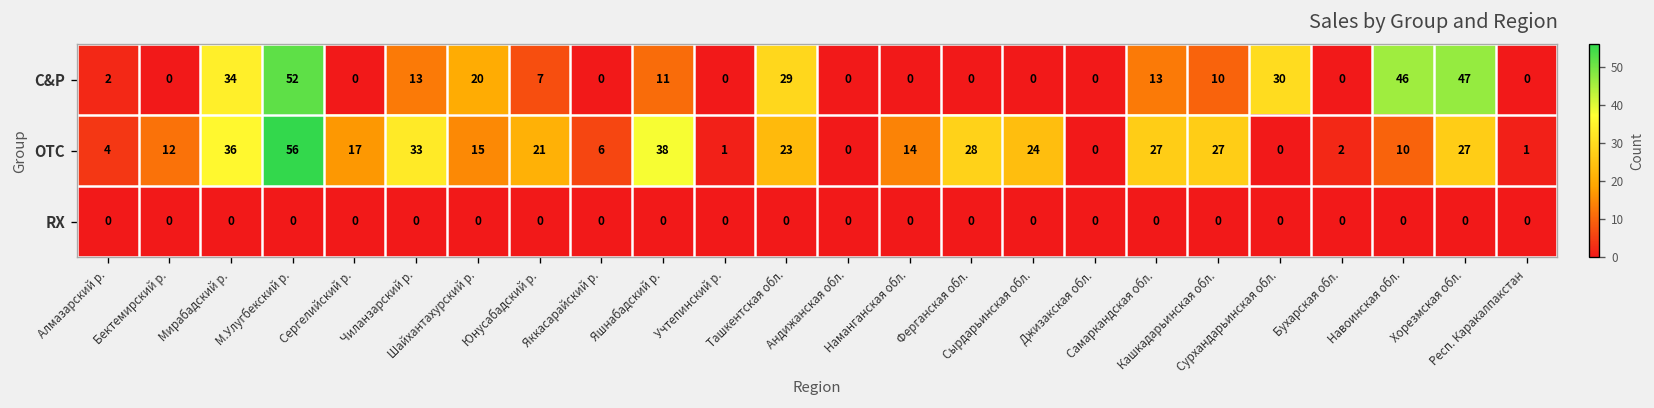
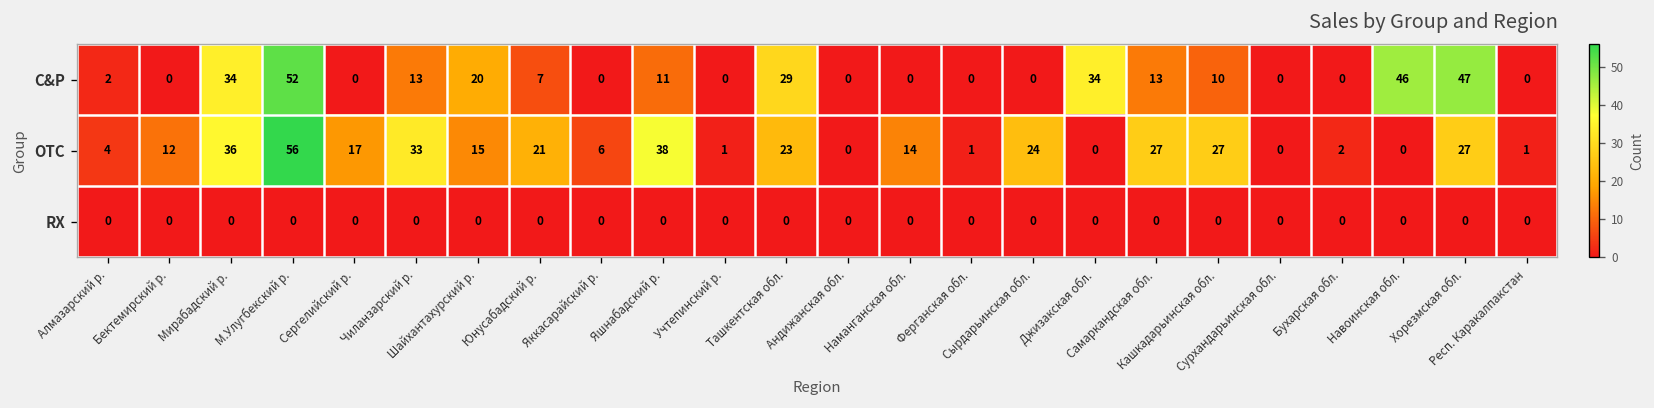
  {
    "C&P": {
      "Алмазарский р.": 2,
      "Бектемирский р.": 0,
      "Мирабадский р.": 34,
      "М.Улугбекский р.": 52,
      "Сергелийский р.": 0,
      "Чиланзарский р.": 13,
      "Шайхантахурский р.": 20,
      "Юнусабадский р.": 7,
      "Яккасарайский р.": 0,
      "Яшнабадский р.": 11,
      "Учтепинский р.": 0,
      "Ташкентская обл.": 29,
      "Андижанская обл.": 0,
      "Наманганская обл.": 0,
      "Ферганская обл.": 0,
      "Сырдарьинская обл.": 0,
-     "Джизакская обл.": 0,
+     "Джизакская обл.": 34,
      "Самаркандская обл.": 13,
      "Кашкадарьинская обл.": 10,
-     "Сурхандарьинская обл.": 30,
+     "Сурхандарьинская обл.": 0,
      "Бухарская обл.": 0,
      "Навоинская обл.": 46,
      "Хорезмская обл.": 47,
      "Респ. Каракалпакстан": 0
    },
    "OTC": {
      "Алмазарский р.": 4,
      "Бектемирский р.": 12,
      "Мирабадский р.": 36,
      "М.Улугбекский р.": 56,
      "Сергелийский р.": 17,
      "Чиланзарский р.": 33,
      "Шайхантахурский р.": 15,
      "Юнусабадский р.": 21,
      "Яккасарайский р.": 6,
      "Яшнабадский р.": 38,
      "Учтепинский р.": 1,
      "Ташкентская обл.": 23,
      "Андижанская обл.": 0,
      "Наманганская обл.": 14,
-     "Ферганская обл.": 28,
+     "Ферганская обл.": 1,
      "Сырдарьинская обл.": 24,
      "Джизакская обл.": 0,
      "Самаркандская обл.": 27,
      "Кашкадарьинская обл.": 27,
      "Сурхандарьинская обл.": 0,
      "Бухарская обл.": 2,
-     "Навоинская обл.": 10,
+     "Навоинская обл.": 0,
      "Хорезмская обл.": 27,
      "Респ. Каракалпакстан": 1
    },
    "RX": {
      "Алмазарский р.": 0,
      "Бектемирский р.": 0,
      "Мирабадский р.": 0,
      "М.Улугбекский р.": 0,
      "Сергелийский р.": 0,
      "Чиланзарский р.": 0,
      "Шайхантахурский р.": 0,
      "Юнусабадский р.": 0,
      "Яккасарайский р.": 0,
      "Яшнабадский р.": 0,
      "Учтепинский р.": 0,
      "Ташкентская обл.": 0,
      "Андижанская обл.": 0,
      "Наманганская обл.": 0,
      "Ферганская обл.": 0,
      "Сырдарьинская обл.": 0,
      "Джизакская обл.": 0,
      "Самаркандская обл.": 0,
      "Кашкадарьинская обл.": 0,
      "Сурхандарьинская обл.": 0,
      "Бухарская обл.": 0,
      "Навоинская обл.": 0,
      "Хорезмская обл.": 0,
      "Респ. Каракалпакстан": 0
    }
  }
